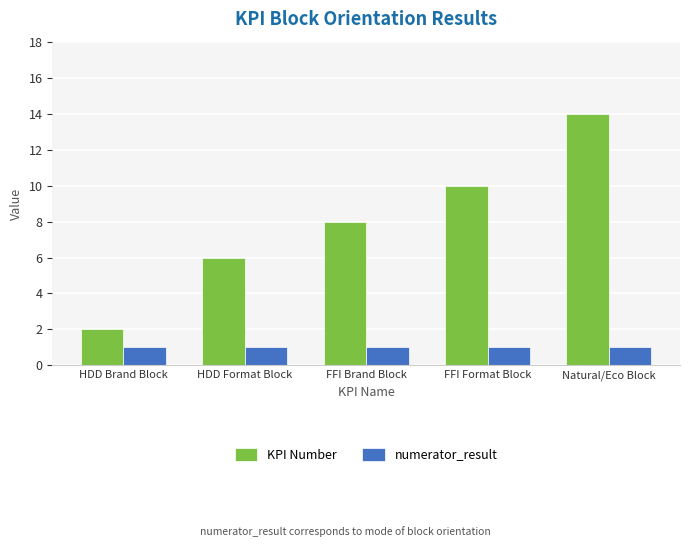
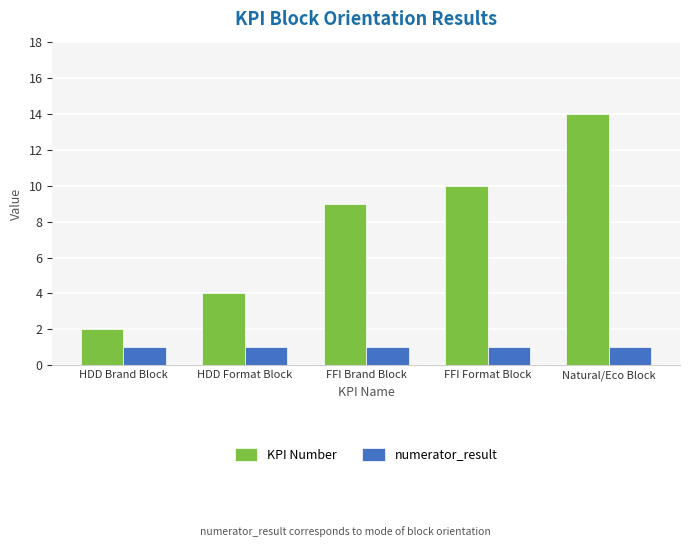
  {
    "KPI Number": {
      "HDD Brand Block": 2,
-     "HDD Format Block": 6,
-     "FFI Brand Block": 8,
+     "HDD Format Block": 4,
+     "FFI Brand Block": 9,
      "FFI Format Block": 10,
      "Natural/Eco Block": 14
    },
    "numerator_result": {
      "HDD Brand Block": 1,
      "HDD Format Block": 1,
      "FFI Brand Block": 1,
      "FFI Format Block": 1,
      "Natural/Eco Block": 1
    }
  }
